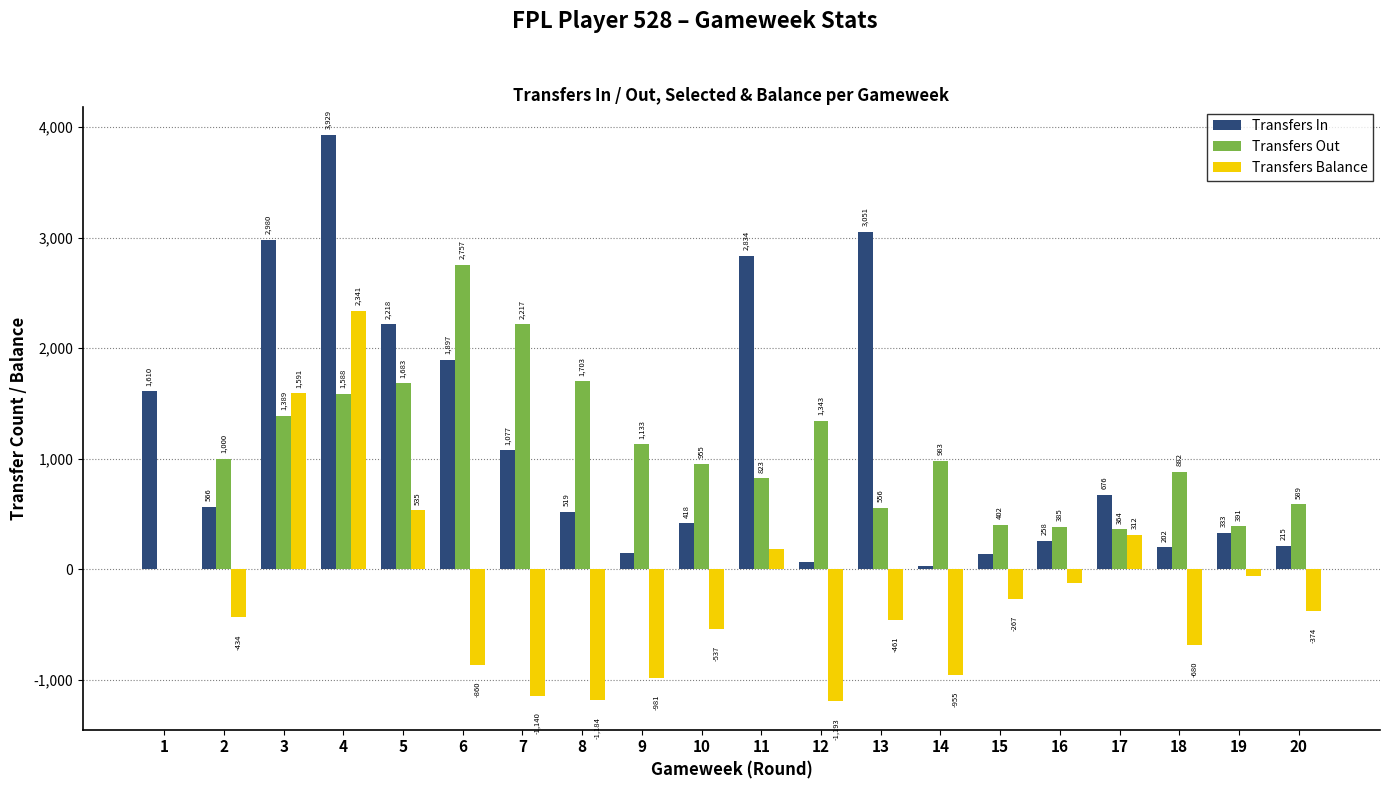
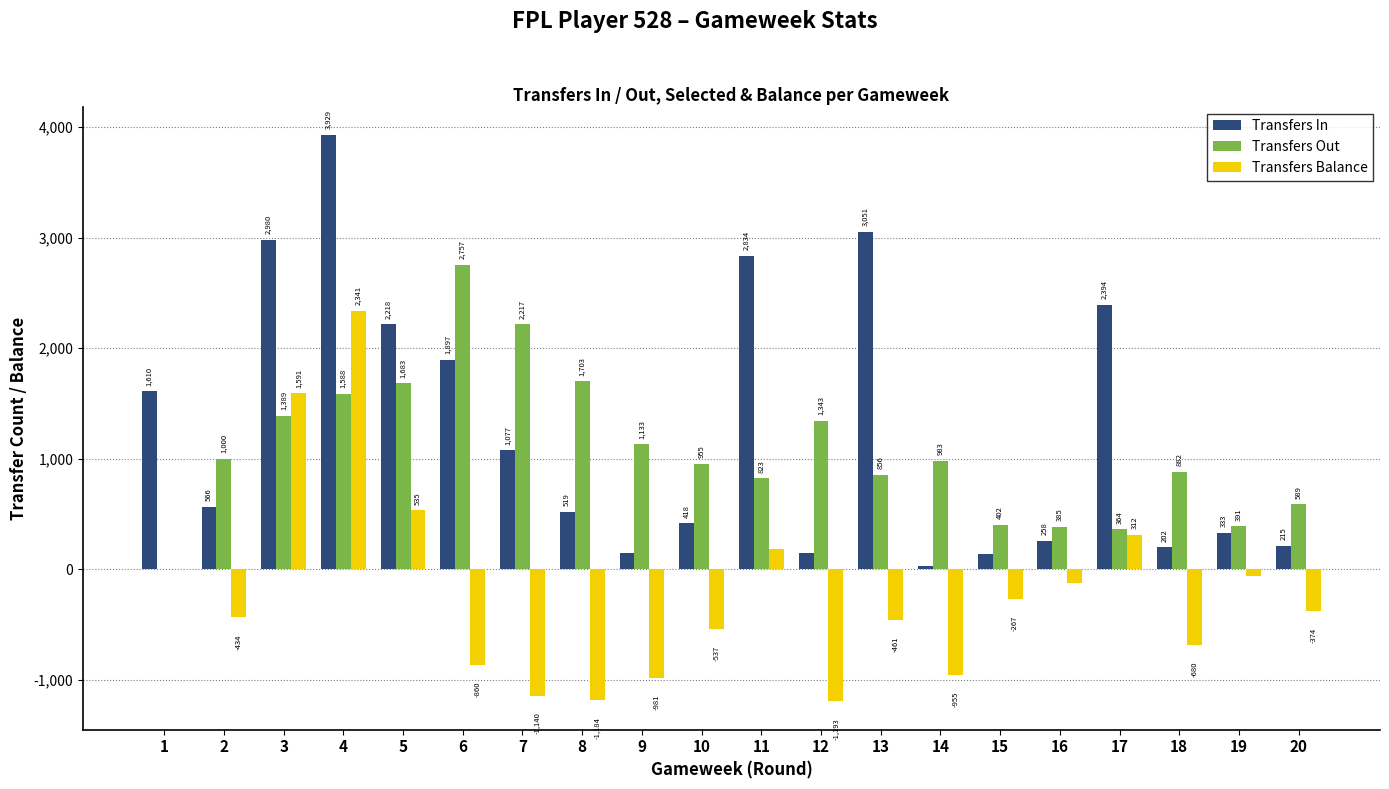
  {
    "Transfers In": {
      "1": "1,610",
      "2": "566",
      "3": "2,980",
      "4": "3,929",
      "5": "2,218",
      "6": "1,897",
      "7": "1,077",
      "8": "519",
      "10": "418",
      "11": "2,834",
-     "12": "70",
+     "12": "150",
      "13": "3,051",
      "16": "258",
-     "17": "676",
+     "17": "2,394",
      "18": "202",
      "19": "333",
      "20": "215"
    },
    "Transfers Out": {
      "2": "1,000",
      "3": "1,389",
      "4": "1,588",
      "5": "1,683",
      "6": "2,757",
      "7": "2,217",
      "8": "1,703",
      "9": "1,133",
      "10": "955",
      "11": "823",
      "12": "1,343",
-     "13": "556",
+     "13": "856",
      "14": "983",
      "15": "402",
      "16": "385",
      "17": "364",
      "18": "882",
      "19": "391",
      "20": "589"
    },
    "Transfers Balance": {
      "2": "-434",
      "3": "1,591",
      "4": "2,341",
      "5": "535",
      "6": "-860",
      "7": "-1,140",
      "8": "-1,184",
      "9": "-981",
      "10": "-537",
      "12": "-1,193",
      "13": "-461",
      "14": "-955",
      "15": "-267",
      "17": "312",
      "18": "-680",
      "20": "-374"
    }
  }
